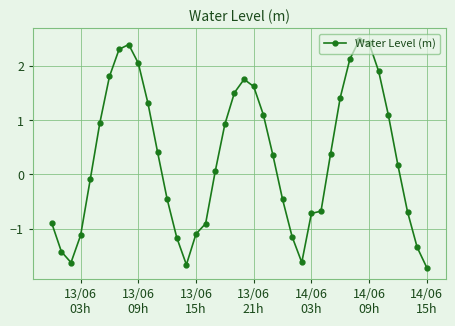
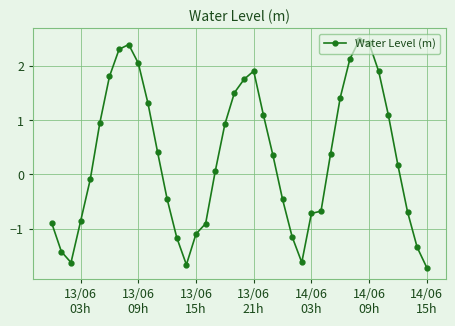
  {
-   "13/06 03h": -1.1,
+   "13/06 03h": -0.9,
    "13/06 09h": 2.1,
    "13/06 15h": -1.1,
-   "13/06 21h": 1.6,
+   "13/06 21h": 1.9,
    "14/06 03h": -0.7,
    "14/06 15h": -1.7
  }
